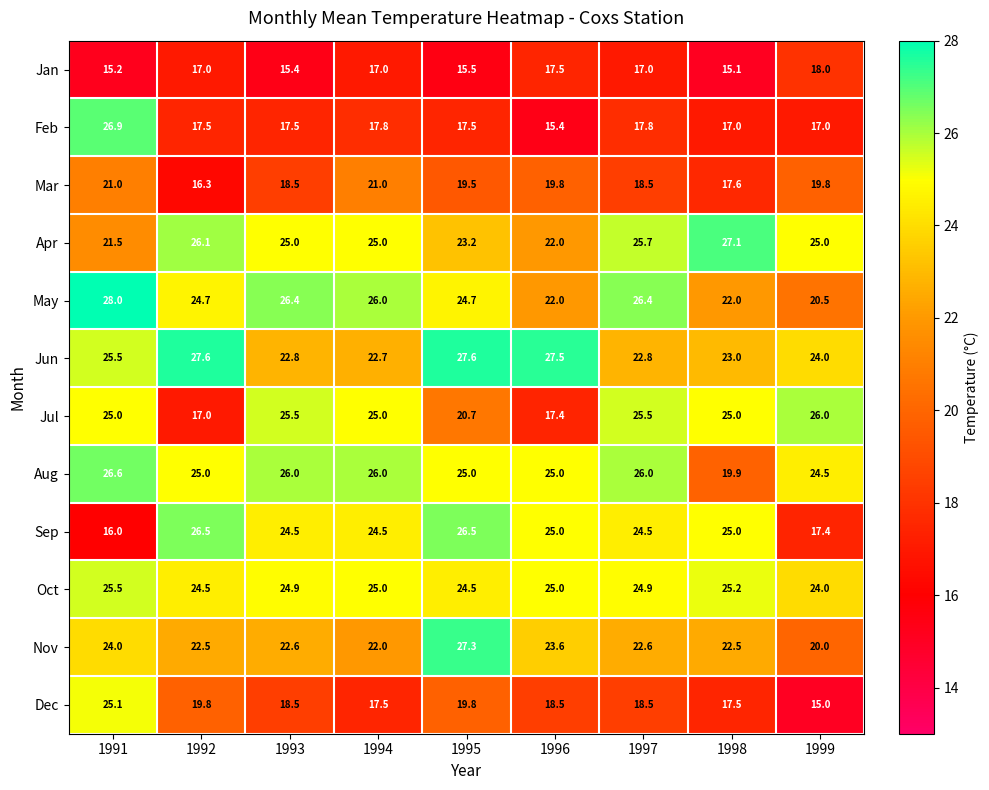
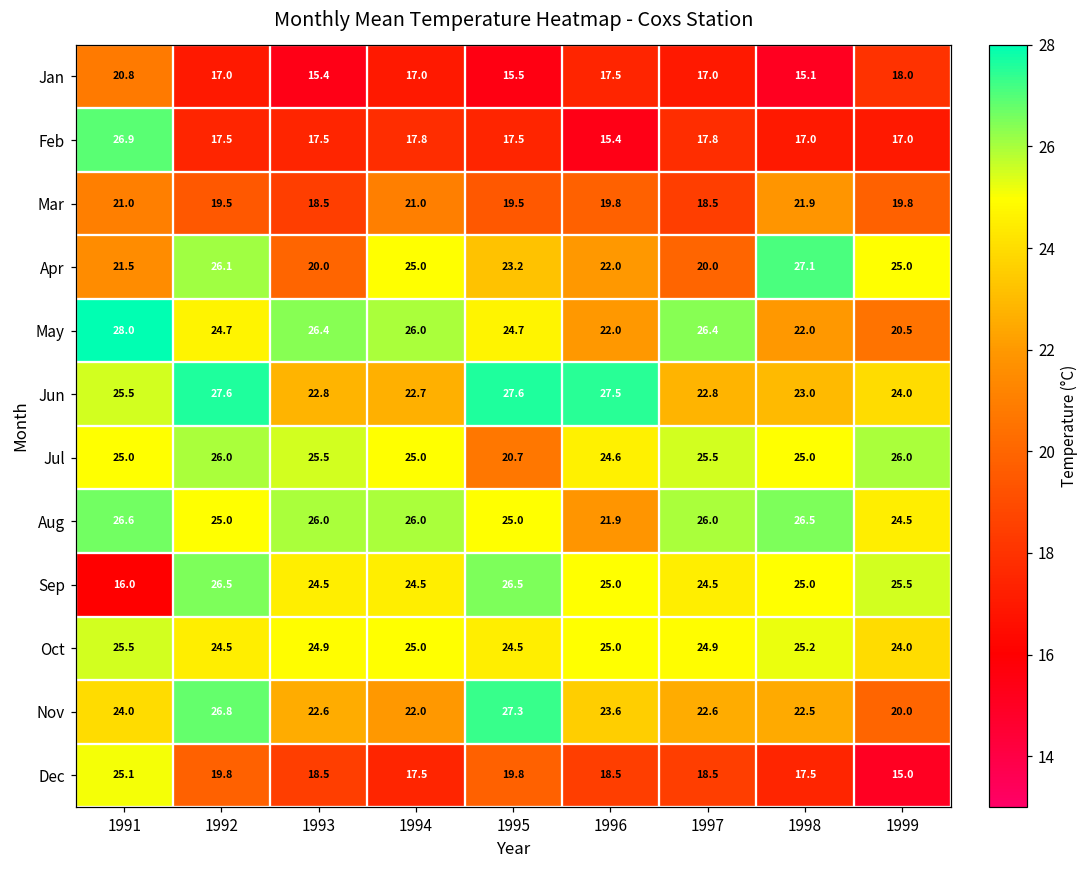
  {
    "Jan": {
-     "1991": 15.2,
+     "1991": 20.8,
      "1992": 17.0,
      "1993": 15.4,
      "1994": 17.0,
      "1995": 15.5,
      "1996": 17.5,
      "1997": 17.0,
      "1998": 15.1,
      "1999": 18.0
    },
    "Feb": {
      "1991": 26.9,
      "1992": 17.5,
      "1993": 17.5,
      "1994": 17.8,
      "1995": 17.5,
      "1996": 15.4,
      "1997": 17.8,
      "1998": 17.0,
      "1999": 17.0
    },
    "Mar": {
      "1991": 21.0,
-     "1992": 16.3,
+     "1992": 19.5,
      "1993": 18.5,
      "1994": 21.0,
      "1995": 19.5,
      "1996": 19.8,
      "1997": 18.5,
-     "1998": 17.6,
+     "1998": 21.9,
      "1999": 19.8
    },
    "Apr": {
      "1991": 21.5,
      "1992": 26.1,
-     "1993": 25.0,
+     "1993": 20.0,
      "1994": 25.0,
      "1995": 23.2,
      "1996": 22.0,
-     "1997": 25.7,
+     "1997": 20.0,
      "1998": 27.1,
      "1999": 25.0
    },
    "May": {
      "1991": 28.0,
      "1992": 24.7,
      "1993": 26.4,
      "1994": 26.0,
      "1995": 24.7,
      "1996": 22.0,
      "1997": 26.4,
      "1998": 22.0,
      "1999": 20.5
    },
    "Jun": {
      "1991": 25.5,
      "1992": 27.6,
      "1993": 22.8,
      "1994": 22.7,
      "1995": 27.6,
      "1996": 27.5,
      "1997": 22.8,
      "1998": 23.0,
      "1999": 24.0
    },
    "Jul": {
      "1991": 25.0,
-     "1992": 17.0,
+     "1992": 26.0,
      "1993": 25.5,
      "1994": 25.0,
      "1995": 20.7,
-     "1996": 17.4,
+     "1996": 24.6,
      "1997": 25.5,
      "1998": 25.0,
      "1999": 26.0
    },
    "Aug": {
      "1991": 26.6,
      "1992": 25.0,
      "1993": 26.0,
      "1994": 26.0,
      "1995": 25.0,
-     "1996": 25.0,
+     "1996": 21.9,
      "1997": 26.0,
-     "1998": 19.9,
+     "1998": 26.5,
      "1999": 24.5
    },
    "Sep": {
      "1991": 16.0,
      "1992": 26.5,
      "1993": 24.5,
      "1994": 24.5,
      "1995": 26.5,
      "1996": 25.0,
      "1997": 24.5,
      "1998": 25.0,
-     "1999": 17.4
+     "1999": 25.5
    },
    "Oct": {
      "1991": 25.5,
      "1992": 24.5,
      "1993": 24.9,
      "1994": 25.0,
      "1995": 24.5,
      "1996": 25.0,
      "1997": 24.9,
      "1998": 25.2,
      "1999": 24.0
    },
    "Nov": {
      "1991": 24.0,
-     "1992": 22.5,
+     "1992": 26.8,
      "1993": 22.6,
      "1994": 22.0,
      "1995": 27.3,
      "1996": 23.6,
      "1997": 22.6,
      "1998": 22.5,
      "1999": 20.0
    },
    "Dec": {
      "1991": 25.1,
      "1992": 19.8,
      "1993": 18.5,
      "1994": 17.5,
      "1995": 19.8,
      "1996": 18.5,
      "1997": 18.5,
      "1998": 17.5,
      "1999": 15.0
    }
  }
